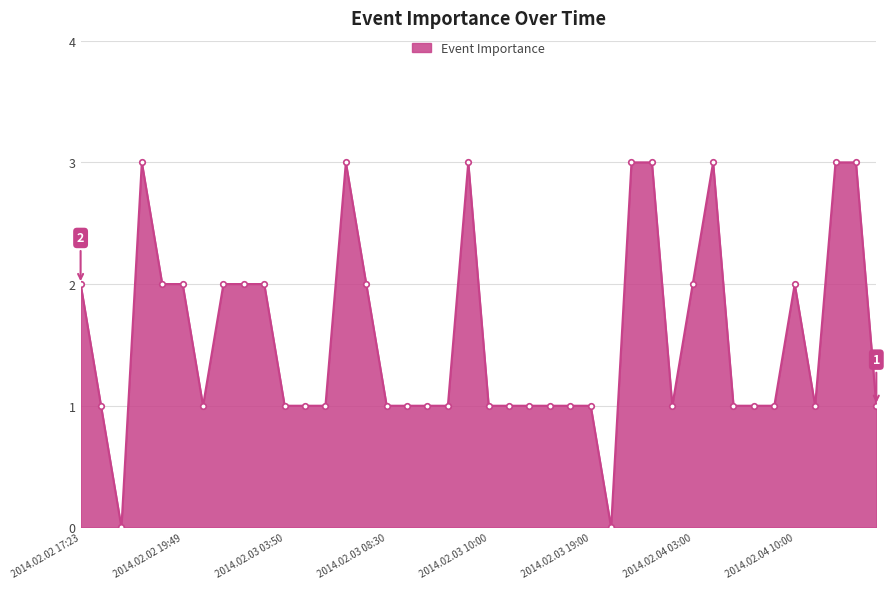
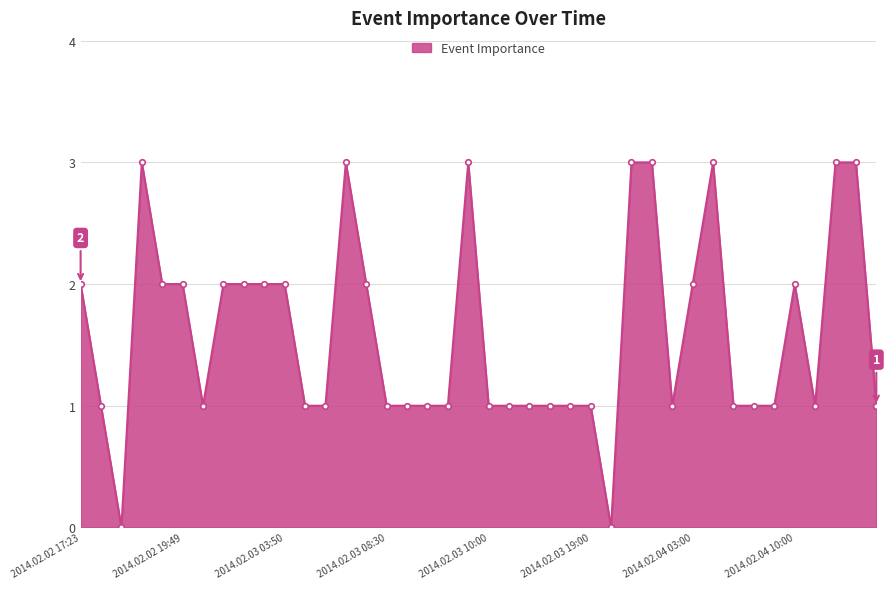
  {
    "2014.02.02 19:49": 2,
-   "2014.02.03 03:50": 1,
+   "2014.02.03 03:50": 2,
    "2014.02.04 03:00": 2
  }
